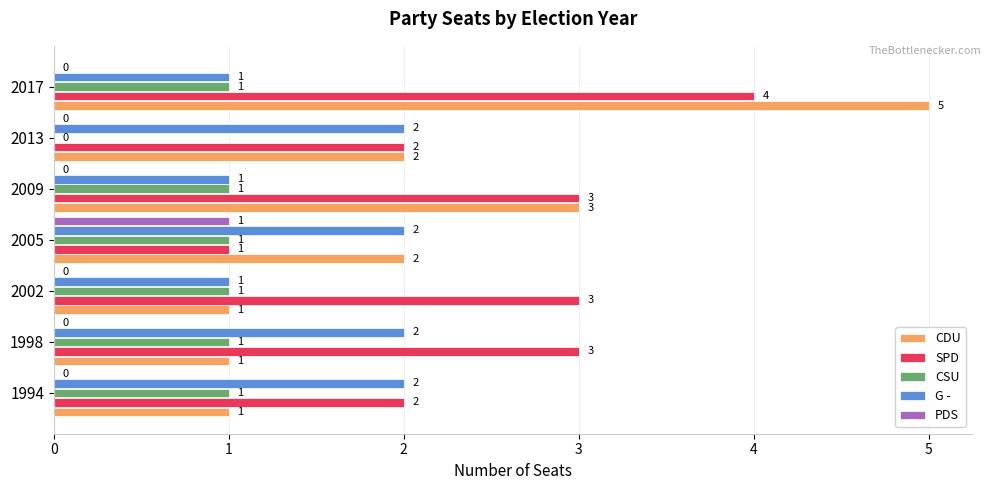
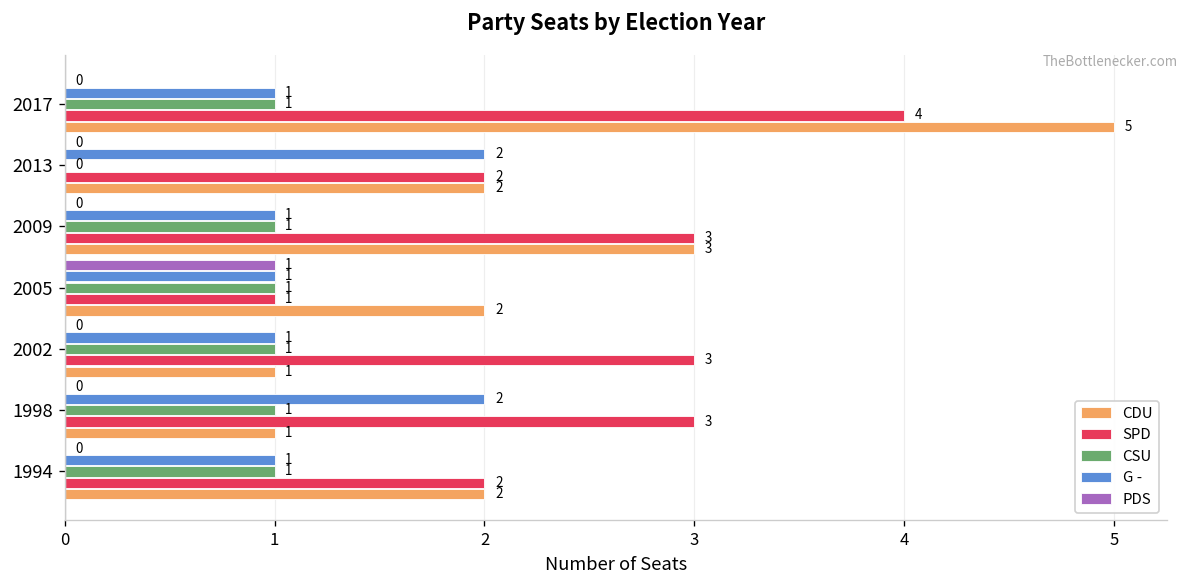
  {
    "CDU": {
      "2017": 5,
      "2013": 2,
      "2009": 3,
      "2005": 2,
      "2002": 1,
      "1998": 1,
-     "1994": 1
+     "1994": 2
    },
    "SPD": {
      "2017": 4,
      "2013": 2,
      "2009": 3,
      "2005": 1,
      "2002": 3,
      "1998": 3,
      "1994": 2
    },
    "CSU": {
      "2017": 1,
      "2013": 0,
      "2009": 1,
      "2005": 1,
      "2002": 1,
      "1998": 1,
      "1994": 1
    },
    "G -": {
      "2017": 1,
      "2013": 2,
      "2009": 1,
-     "2005": 2,
+     "2005": 1,
      "2002": 1,
      "1998": 2,
-     "1994": 2
+     "1994": 1
    },
    "PDS": {
      "2017": 0,
      "2013": 0,
      "2009": 0,
      "2005": 1,
      "2002": 0,
      "1998": 0,
      "1994": 0
    }
  }
